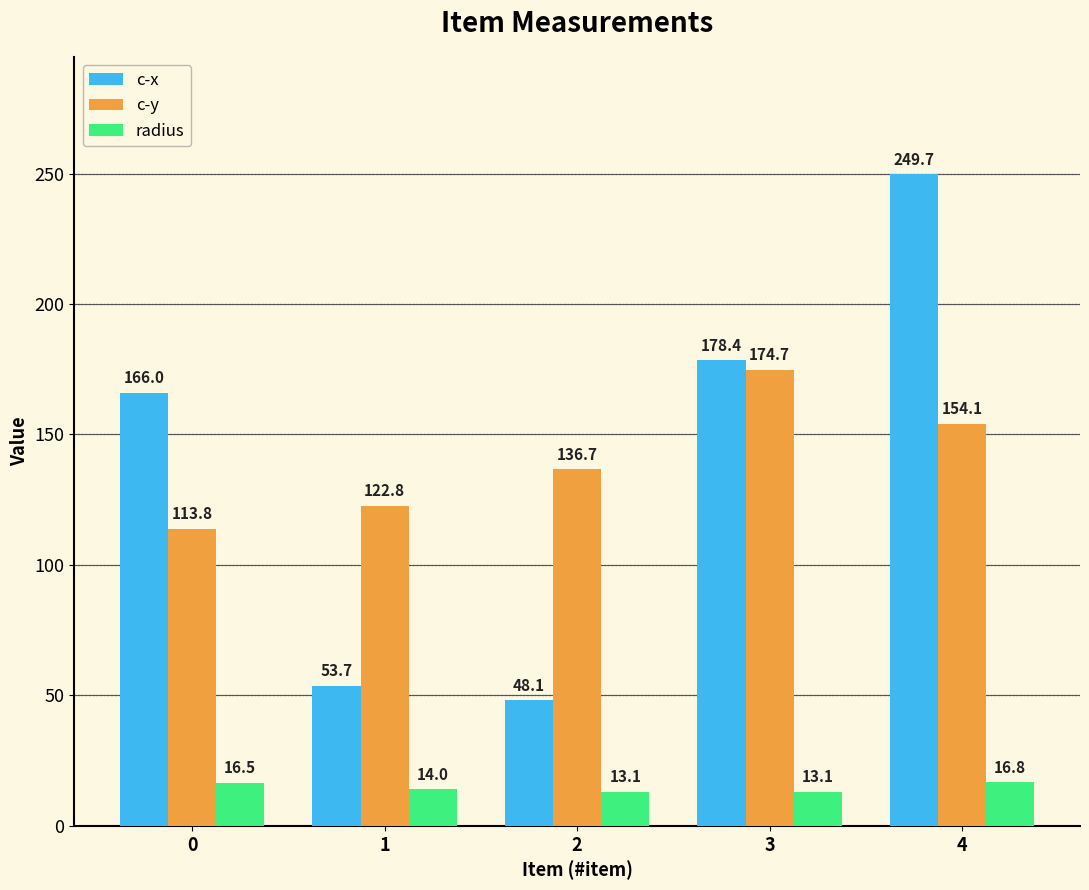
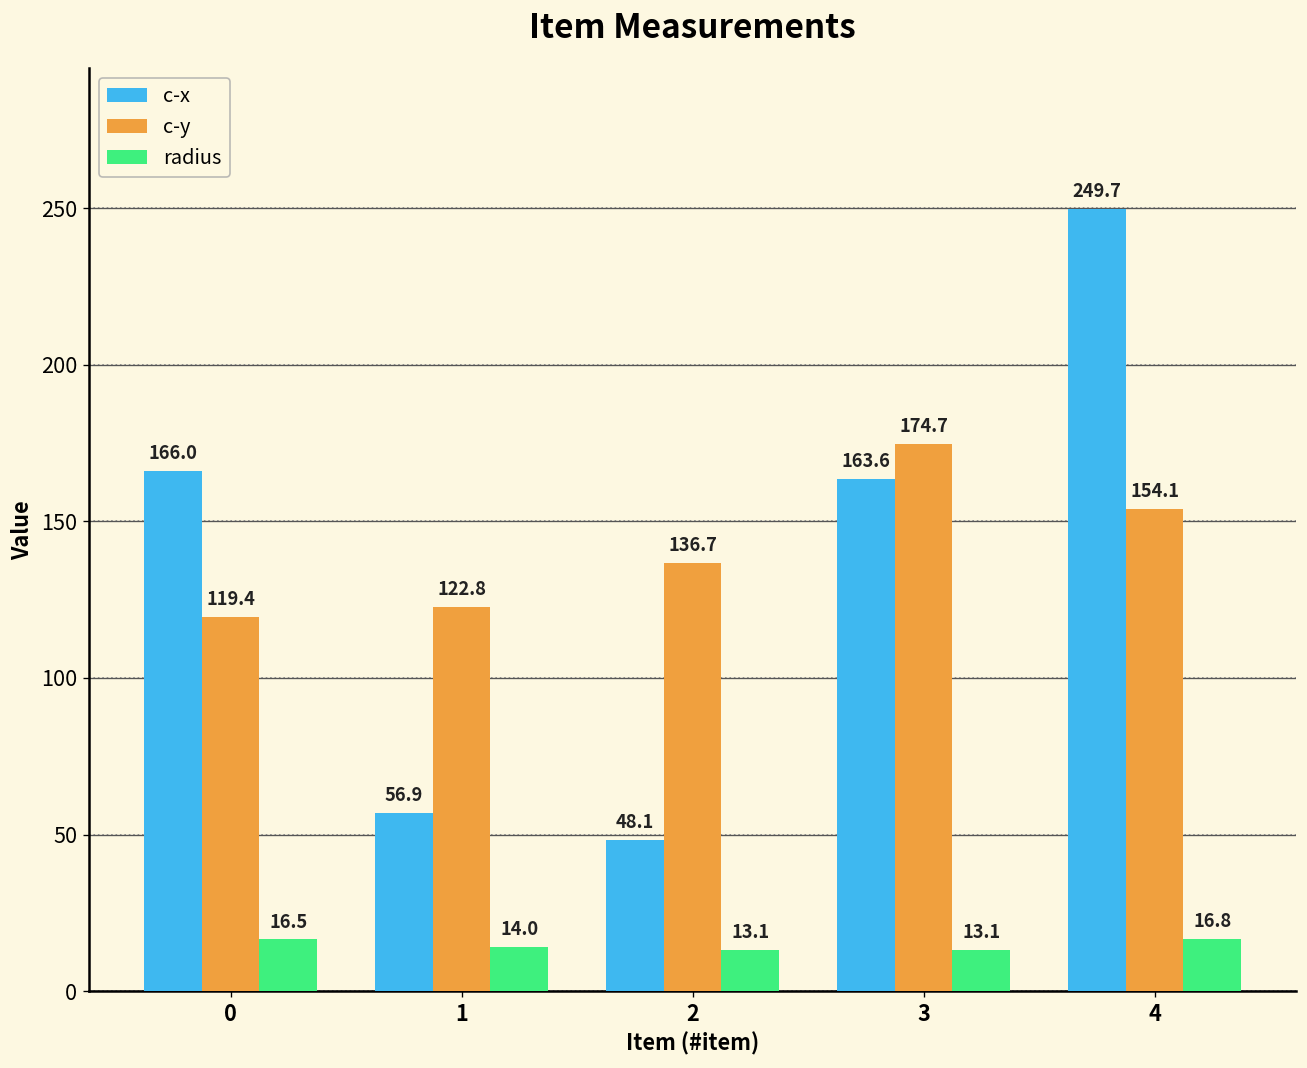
  {
    "c-x": {
      "0": 166.0,
-     "1": 53.7,
+     "1": 56.9,
      "2": 48.1,
-     "3": 178.4,
+     "3": 163.6,
      "4": 249.7
    },
    "c-y": {
-     "0": 113.8,
+     "0": 119.4,
      "1": 122.8,
      "2": 136.7,
      "3": 174.7,
      "4": 154.1
    },
    "radius": {
      "0": 16.5,
      "1": 14.0,
      "2": 13.1,
      "3": 13.1,
      "4": 16.8
    }
  }
